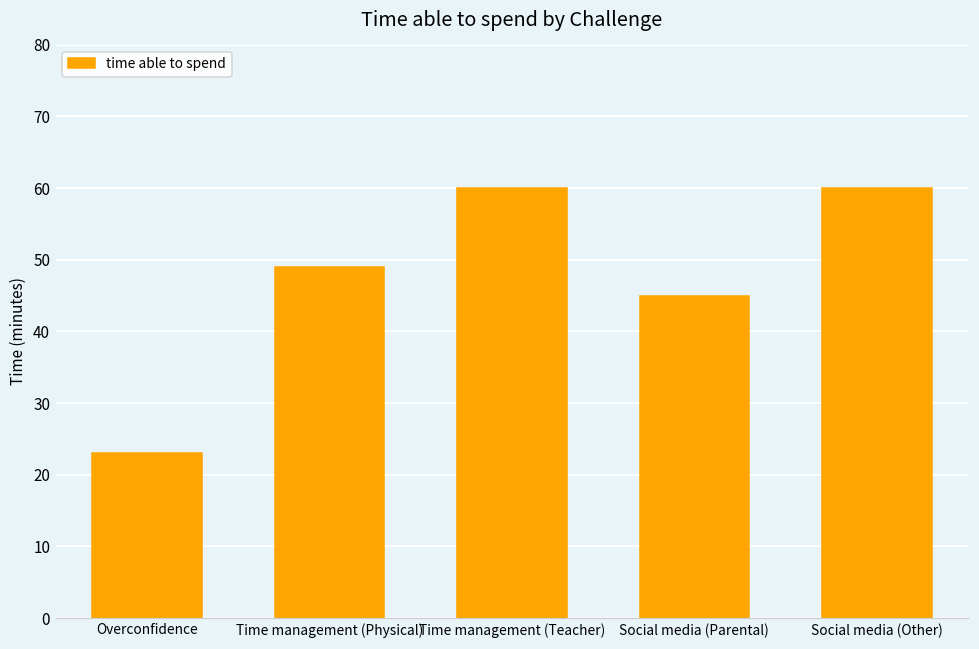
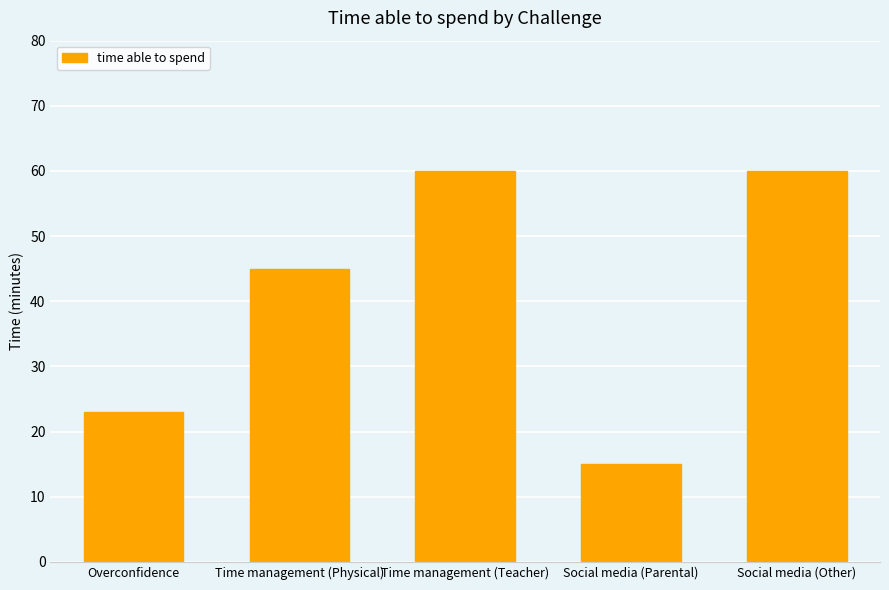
  {
    "Overconfidence": 23,
-   "Time management (Physical)": 49,
+   "Time management (Physical)": 45,
    "Time management (Teacher)": 60,
-   "Social media (Parental)": 45,
+   "Social media (Parental)": 15,
    "Social media (Other)": 60
  }
